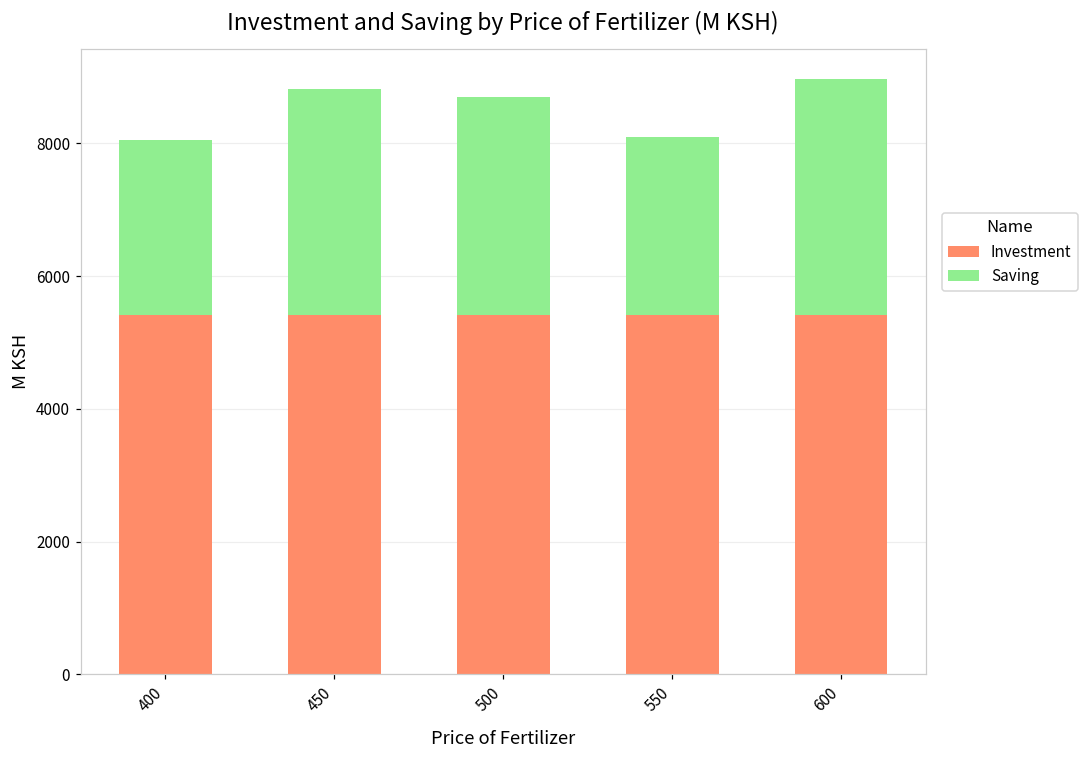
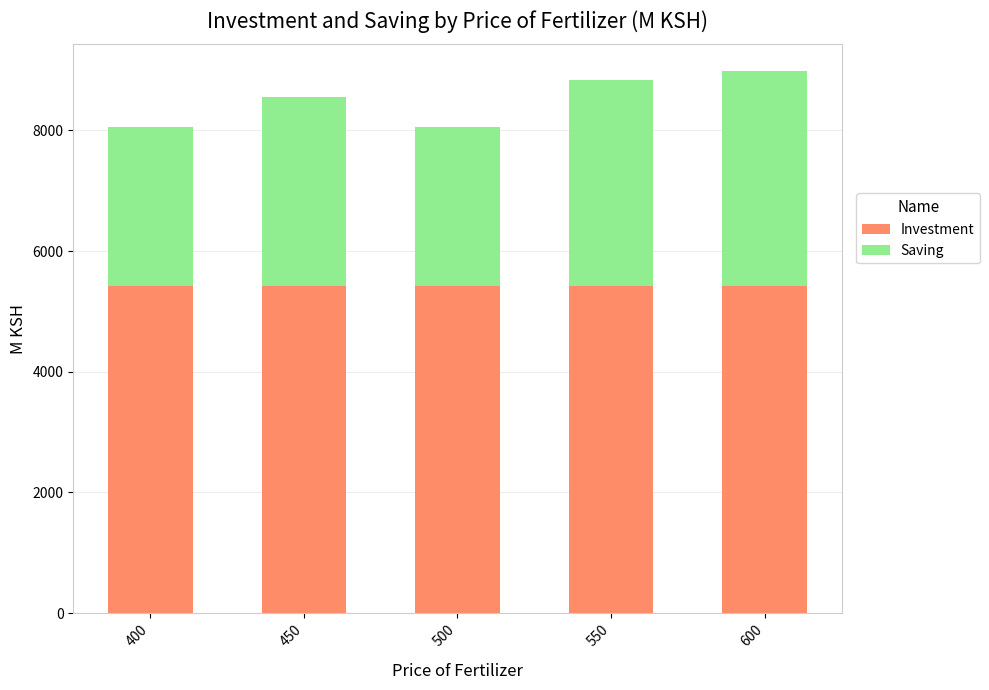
  {
    "Investment": {
      "400": 5400,
      "450": 5400,
      "500": 5400,
      "550": 5400,
      "600": 5400
    },
    "Saving": {
      "400": 2600,
-     "450": 3400,
-     "500": 3300,
-     "550": 2700,
+     "450": 3100,
+     "500": 2600,
+     "550": 3400,
      "600": 3600
    }
  }
